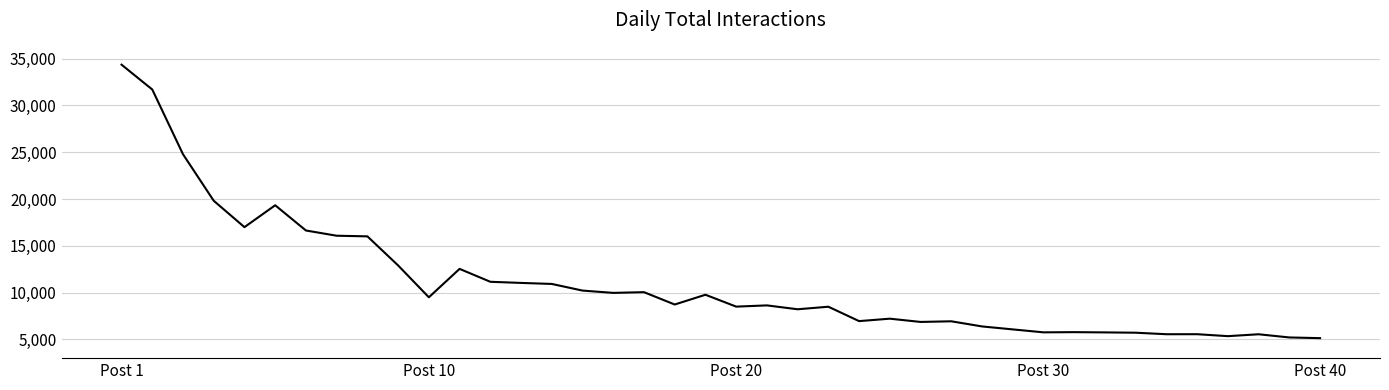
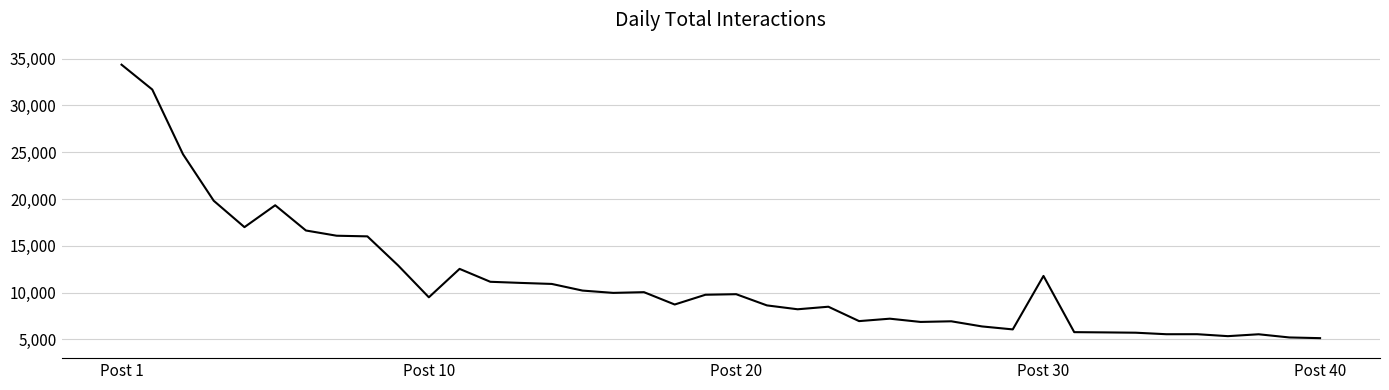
  {
    "Post 1": "34,000",
    "Post 10": "10,000",
-   "Post 20": "9,000",
-   "Post 30": "6,000",
+   "Post 20": "10,000",
+   "Post 30": "12,000",
    "Post 40": "5,000"
  }
